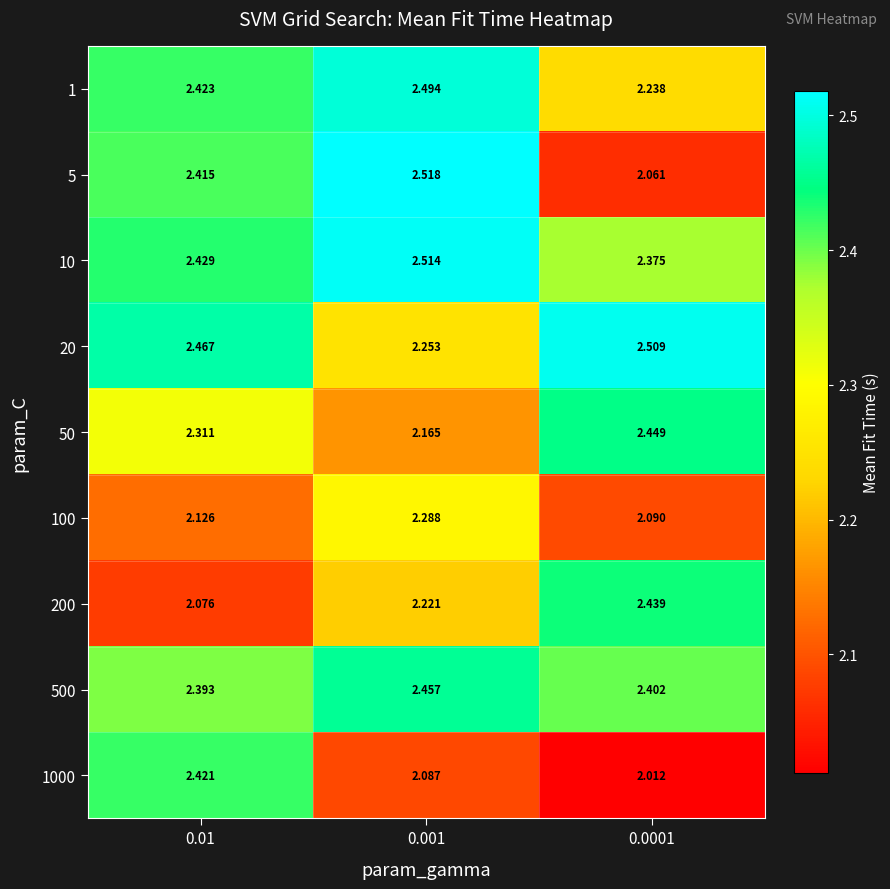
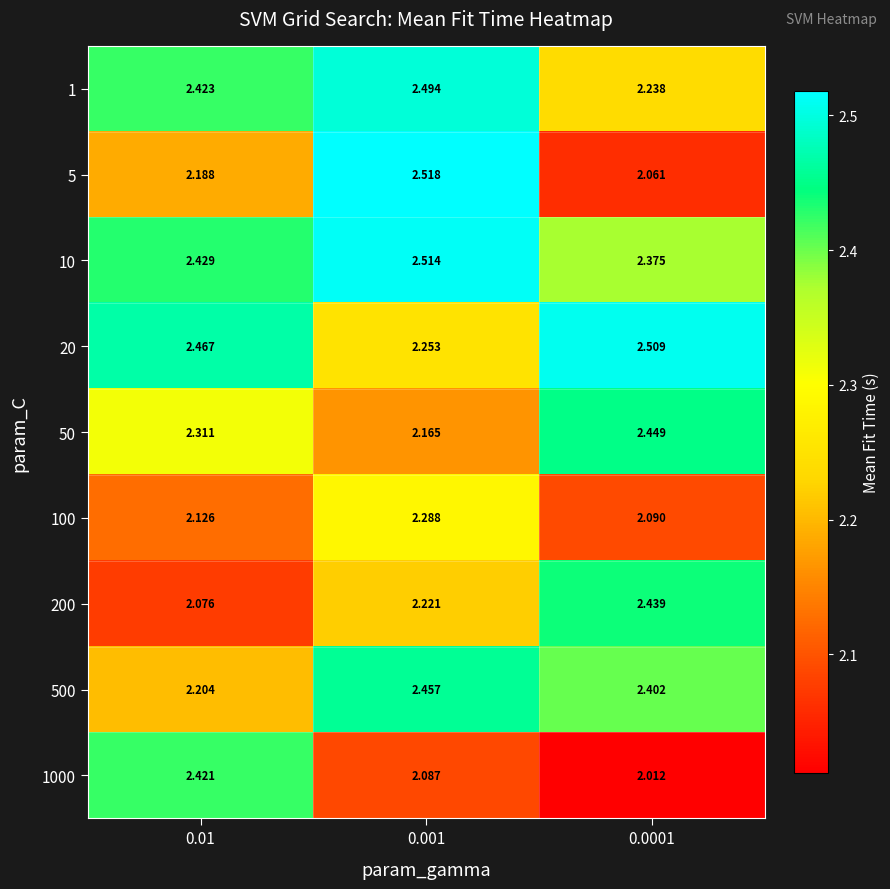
  {
    "1": {
      "0.01": 2.423,
      "0.001": 2.494,
      "0.0001": 2.238
    },
    "5": {
-     "0.01": 2.415,
+     "0.01": 2.188,
      "0.001": 2.518,
      "0.0001": 2.061
    },
    "10": {
      "0.01": 2.429,
      "0.001": 2.514,
      "0.0001": 2.375
    },
    "20": {
      "0.01": 2.467,
      "0.001": 2.253,
      "0.0001": 2.509
    },
    "50": {
      "0.01": 2.311,
      "0.001": 2.165,
      "0.0001": 2.449
    },
    "100": {
      "0.01": 2.126,
      "0.001": 2.288,
      "0.0001": 2.090
    },
    "200": {
      "0.01": 2.076,
      "0.001": 2.221,
      "0.0001": 2.439
    },
    "500": {
-     "0.01": 2.393,
+     "0.01": 2.204,
      "0.001": 2.457,
      "0.0001": 2.402
    },
    "1000": {
      "0.01": 2.421,
      "0.001": 2.087,
      "0.0001": 2.012
    }
  }
